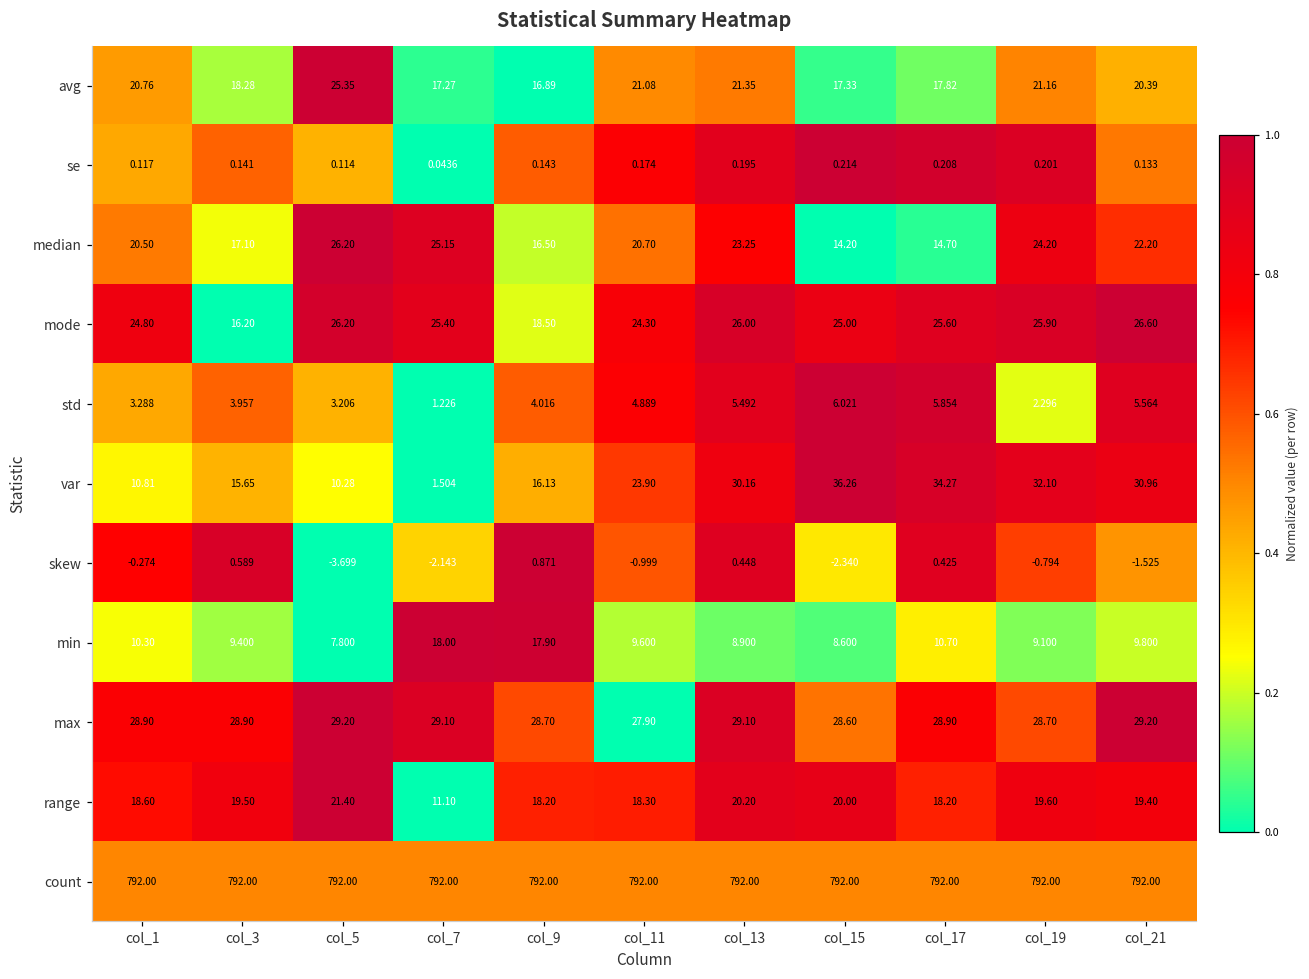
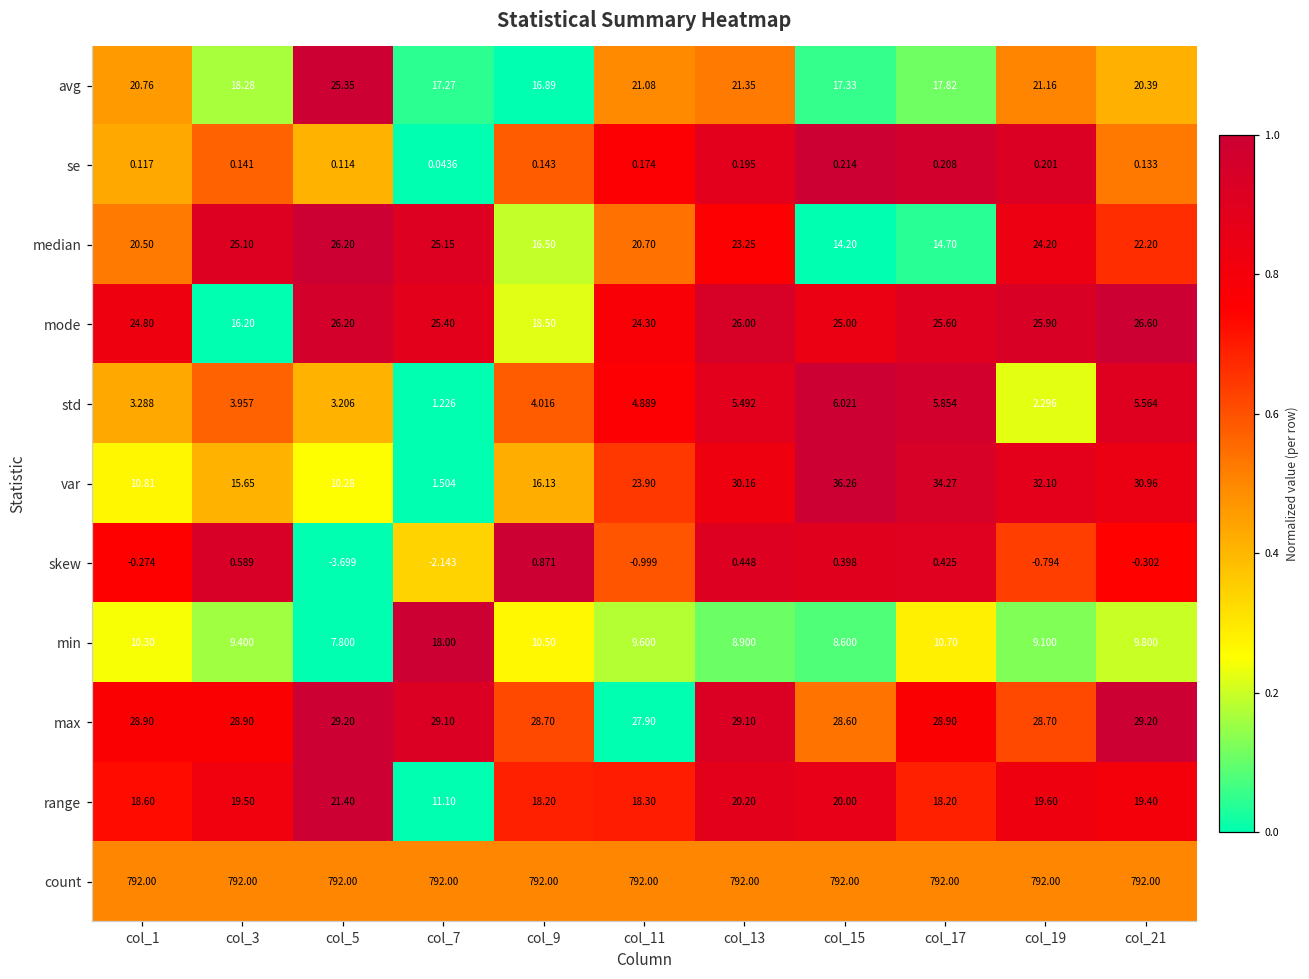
  {
    "avg": {
      "col_1": 20.76,
      "col_3": 18.28,
      "col_5": 25.35,
      "col_7": 17.27,
      "col_9": 16.89,
      "col_11": 21.08,
      "col_13": 21.35,
      "col_15": 17.33,
      "col_17": 17.82,
      "col_19": 21.16,
      "col_21": 20.39
    },
    "se": {
      "col_1": 0.117,
      "col_3": 0.141,
      "col_5": 0.114,
      "col_7": 0.0436,
      "col_9": 0.143,
      "col_11": 0.174,
      "col_13": 0.195,
      "col_15": 0.214,
      "col_17": 0.208,
      "col_19": 0.201,
      "col_21": 0.133
    },
    "median": {
      "col_1": 20.50,
-     "col_3": 17.10,
+     "col_3": 25.10,
      "col_5": 26.20,
      "col_7": 25.15,
      "col_9": 16.50,
      "col_11": 20.70,
      "col_13": 23.25,
      "col_15": 14.20,
      "col_17": 14.70,
      "col_19": 24.20,
      "col_21": 22.20
    },
    "mode": {
      "col_1": 24.80,
      "col_3": 16.20,
      "col_5": 26.20,
      "col_7": 25.40,
      "col_9": 18.50,
      "col_11": 24.30,
      "col_13": 26.00,
      "col_15": 25.00,
      "col_17": 25.60,
      "col_19": 25.90,
      "col_21": 26.60
    },
    "std": {
      "col_1": 3.288,
      "col_3": 3.957,
      "col_5": 3.206,
      "col_7": 1.226,
      "col_9": 4.016,
      "col_11": 4.889,
      "col_13": 5.492,
      "col_15": 6.021,
      "col_17": 5.854,
      "col_19": 2.296,
      "col_21": 5.564
    },
    "var": {
      "col_1": 10.81,
      "col_3": 15.65,
      "col_5": 10.28,
      "col_7": 1.504,
      "col_9": 16.13,
      "col_11": 23.90,
      "col_13": 30.16,
      "col_15": 36.26,
      "col_17": 34.27,
      "col_19": 32.10,
      "col_21": 30.96
    },
    "skew": {
      "col_1": -0.274,
      "col_3": 0.589,
      "col_5": -3.699,
      "col_7": -2.143,
      "col_9": 0.871,
      "col_11": -0.999,
      "col_13": 0.448,
-     "col_15": -2.340,
+     "col_15": 0.398,
      "col_17": 0.425,
      "col_19": -0.794,
-     "col_21": -1.525
+     "col_21": -0.302
    },
    "min": {
      "col_1": 10.30,
      "col_3": 9.400,
      "col_5": 7.800,
      "col_7": 18.00,
-     "col_9": 17.90,
+     "col_9": 10.50,
      "col_11": 9.600,
      "col_13": 8.900,
      "col_15": 8.600,
      "col_17": 10.70,
      "col_19": 9.100,
      "col_21": 9.800
    },
    "max": {
      "col_1": 28.90,
      "col_3": 28.90,
      "col_5": 29.20,
      "col_7": 29.10,
      "col_9": 28.70,
      "col_11": 27.90,
      "col_13": 29.10,
      "col_15": 28.60,
      "col_17": 28.90,
      "col_19": 28.70,
      "col_21": 29.20
    },
    "range": {
      "col_1": 18.60,
      "col_3": 19.50,
      "col_5": 21.40,
      "col_7": 11.10,
      "col_9": 18.20,
      "col_11": 18.30,
      "col_13": 20.20,
      "col_15": 20.00,
      "col_17": 18.20,
      "col_19": 19.60,
      "col_21": 19.40
    },
    "count": {
      "col_1": 792.00,
      "col_3": 792.00,
      "col_5": 792.00,
      "col_7": 792.00,
      "col_9": 792.00,
      "col_11": 792.00,
      "col_13": 792.00,
      "col_15": 792.00,
      "col_17": 792.00,
      "col_19": 792.00,
      "col_21": 792.00
    }
  }
